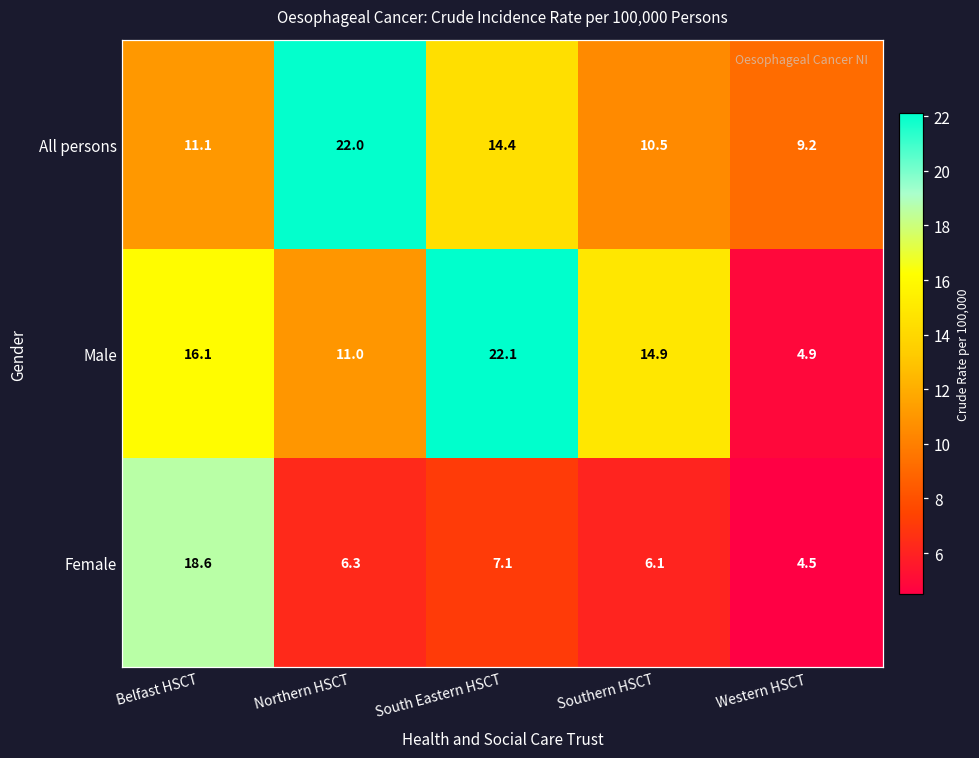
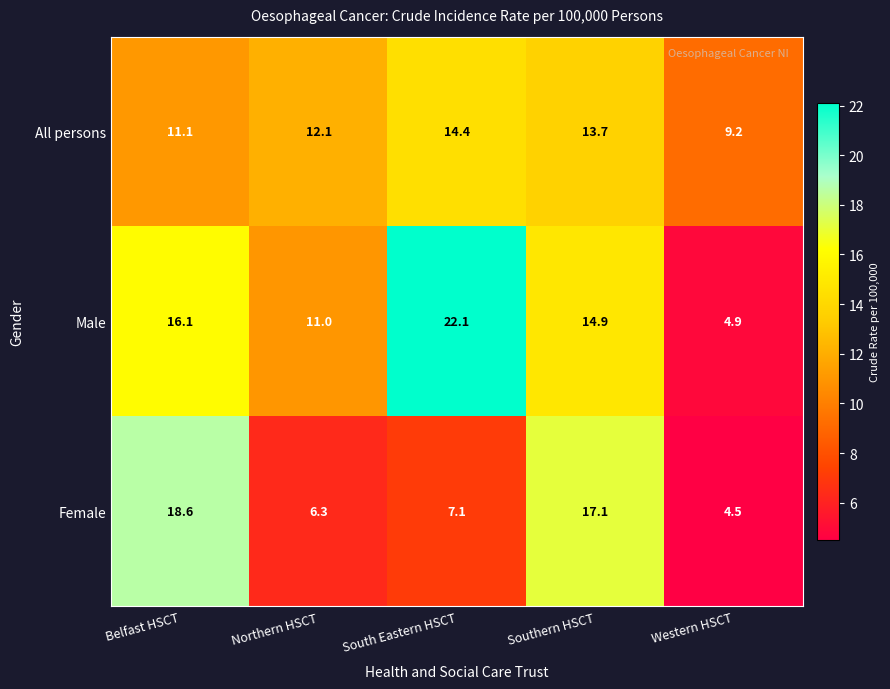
  {
    "All persons": {
      "Belfast HSCT": 11.1,
-     "Northern HSCT": 22.0,
+     "Northern HSCT": 12.1,
      "South Eastern HSCT": 14.4,
-     "Southern HSCT": 10.5
+     "Southern HSCT": 13.7
    },
    "Male": {
      "Belfast HSCT": 16.1,
      "Northern HSCT": 11.0,
      "South Eastern HSCT": 22.1,
      "Southern HSCT": 14.9,
      "Western HSCT": 4.9
    },
    "Female": {
      "Belfast HSCT": 18.6,
      "Northern HSCT": 6.3,
      "South Eastern HSCT": 7.1,
-     "Southern HSCT": 6.1,
+     "Southern HSCT": 17.1,
      "Western HSCT": 4.5
    }
  }
